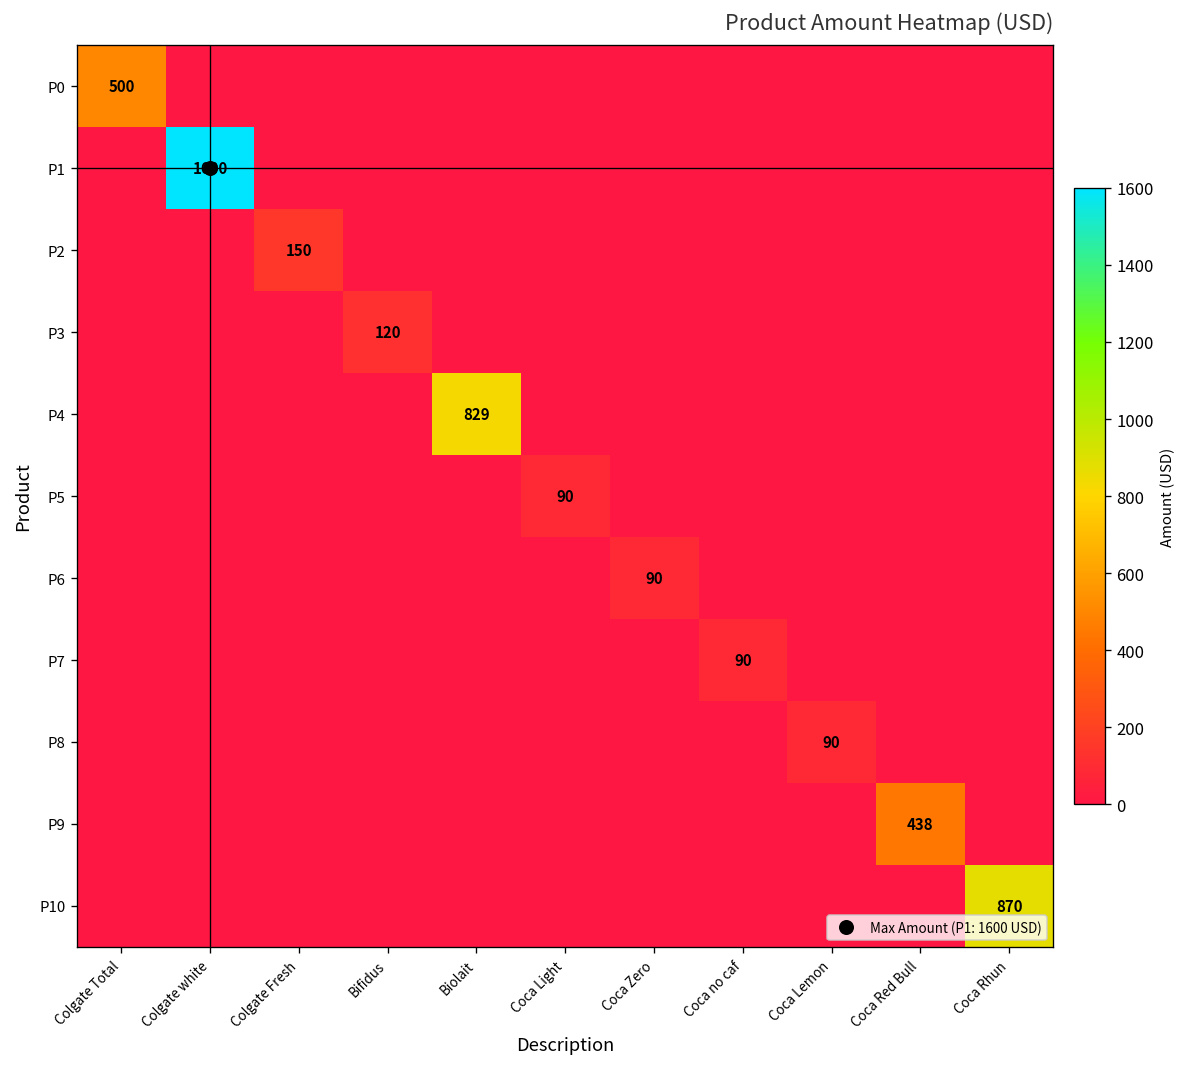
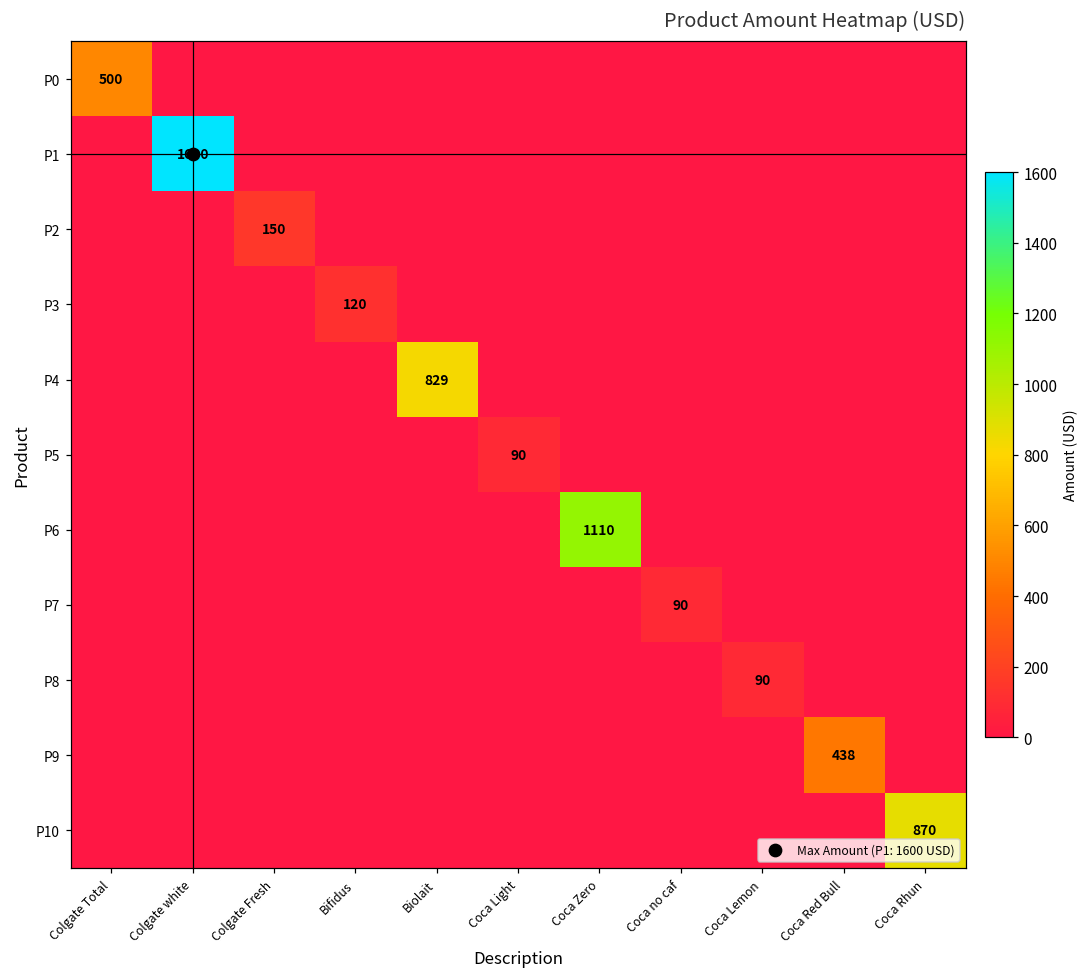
  {
    "P0": {
      "Colgate Total": 500
    },
    "P2": {
      "Colgate Fresh": 150
    },
    "P3": {
      "Bifidus": 120
    },
    "P4": {
      "Biolait": 829
    },
    "P5": {
      "Coca Light": 90
    },
    "P6": {
-     "Coca Zero": 90
+     "Coca Zero": 1110
    },
    "P7": {
      "Coca no caf": 90
    },
    "P8": {
      "Coca Lemon": 90
    },
    "P9": {
      "Coca Red Bull": 438
    },
    "P10": {
      "Coca Rhun": 870
    }
  }
